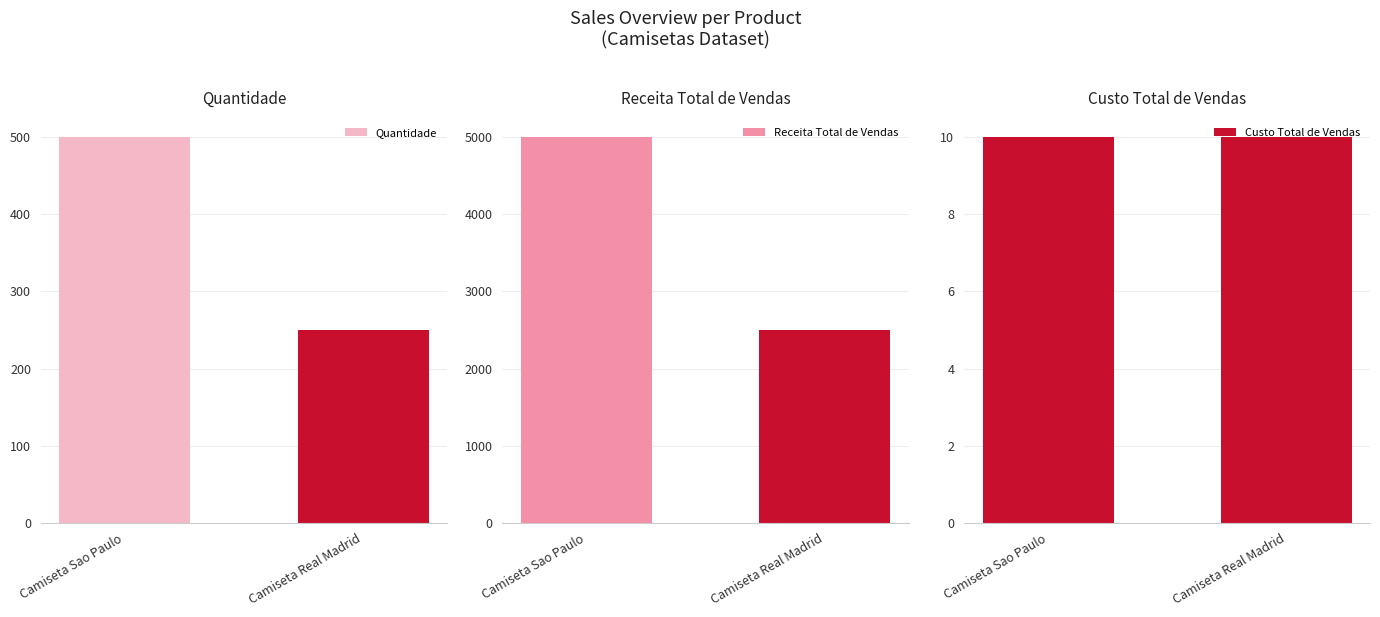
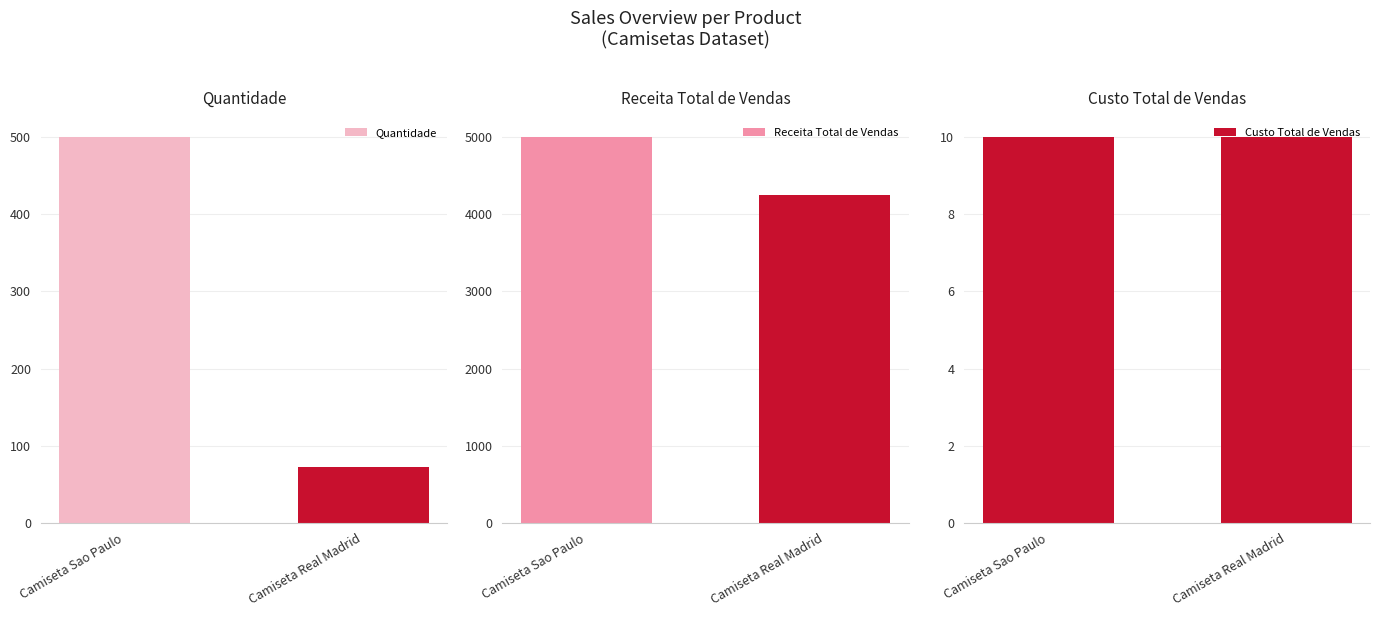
  {
    "Quantidade": {
      "Camiseta Sao Paulo": 500,
-     "Camiseta Real Madrid": 250
+     "Camiseta Real Madrid": 70
    },
    "Receita Total de Vendas": {
      "Camiseta Sao Paulo": 5000,
-     "Camiseta Real Madrid": 2500
+     "Camiseta Real Madrid": 4200
    },
    "Custo Total de Vendas": {
      "Camiseta Sao Paulo": 10.0,
      "Camiseta Real Madrid": 10.0
    }
  }
